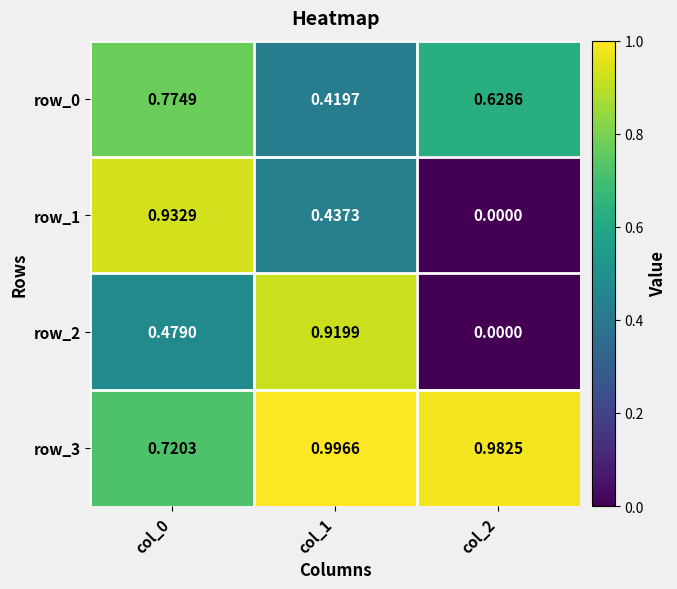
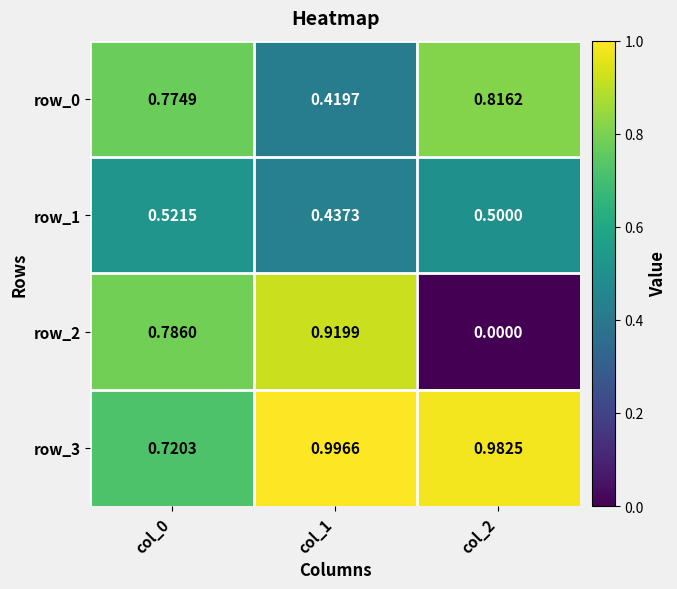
  {
    "row_0": {
      "col_0": 0.7749,
      "col_1": 0.4197,
-     "col_2": 0.6286
+     "col_2": 0.8162
    },
    "row_1": {
-     "col_0": 0.9329,
+     "col_0": 0.5215,
      "col_1": 0.4373,
-     "col_2": 0.0000
+     "col_2": 0.5000
    },
    "row_2": {
-     "col_0": 0.4790,
+     "col_0": 0.7860,
      "col_1": 0.9199,
      "col_2": 0.0000
    },
    "row_3": {
      "col_0": 0.7203,
      "col_1": 0.9966,
      "col_2": 0.9825
    }
  }
